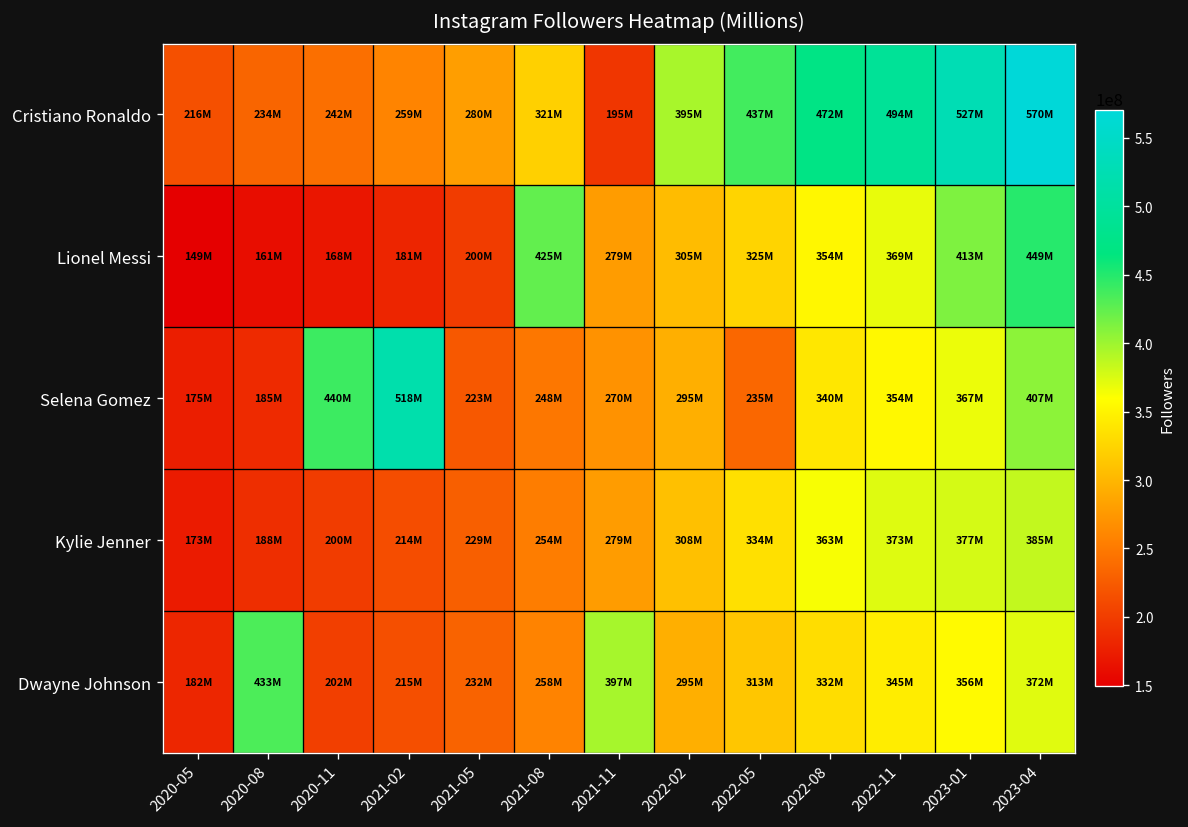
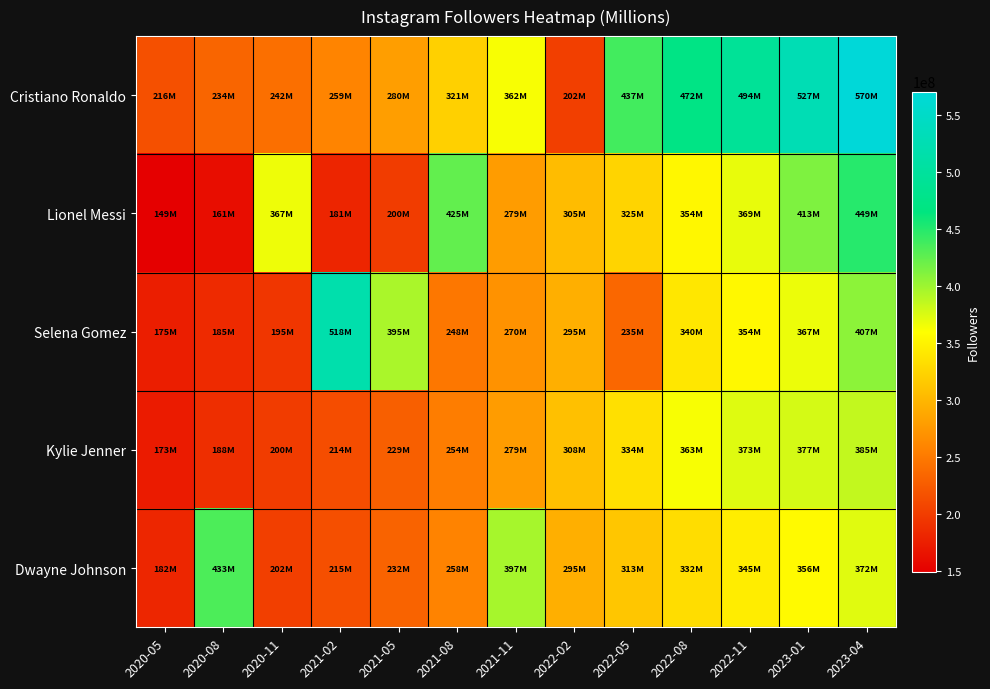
  {
    "Cristiano Ronaldo": {
      "2020-05": "216M",
      "2020-08": "234M",
      "2020-11": "242M",
      "2021-02": "259M",
      "2021-05": "280M",
      "2021-08": "321M",
-     "2021-11": "195M",
-     "2022-02": "395M",
+     "2021-11": "362M",
+     "2022-02": "202M",
      "2022-05": "437M",
      "2022-08": "472M",
      "2022-11": "494M",
      "2023-01": "527M",
      "2023-04": "570M"
    },
    "Lionel Messi": {
      "2020-05": "149M",
      "2020-08": "161M",
-     "2020-11": "168M",
+     "2020-11": "367M",
      "2021-02": "181M",
      "2021-05": "200M",
      "2021-08": "425M",
      "2021-11": "279M",
      "2022-02": "305M",
      "2022-05": "325M",
      "2022-08": "354M",
      "2022-11": "369M",
      "2023-01": "413M",
      "2023-04": "449M"
    },
    "Selena Gomez": {
      "2020-05": "175M",
      "2020-08": "185M",
-     "2020-11": "440M",
+     "2020-11": "195M",
      "2021-02": "518M",
-     "2021-05": "223M",
+     "2021-05": "395M",
      "2021-08": "248M",
      "2021-11": "270M",
      "2022-02": "295M",
      "2022-05": "235M",
      "2022-08": "340M",
      "2022-11": "354M",
      "2023-01": "367M",
      "2023-04": "407M"
    },
    "Kylie Jenner": {
      "2020-05": "173M",
      "2020-08": "188M",
      "2020-11": "200M",
      "2021-02": "214M",
      "2021-05": "229M",
      "2021-08": "254M",
      "2021-11": "279M",
      "2022-02": "308M",
      "2022-05": "334M",
      "2022-08": "363M",
      "2022-11": "373M",
      "2023-01": "377M",
      "2023-04": "385M"
    },
    "Dwayne Johnson": {
      "2020-05": "182M",
      "2020-08": "433M",
      "2020-11": "202M",
      "2021-02": "215M",
      "2021-05": "232M",
      "2021-08": "258M",
      "2021-11": "397M",
      "2022-02": "295M",
      "2022-05": "313M",
      "2022-08": "332M",
      "2022-11": "345M",
      "2023-01": "356M",
      "2023-04": "372M"
    }
  }
